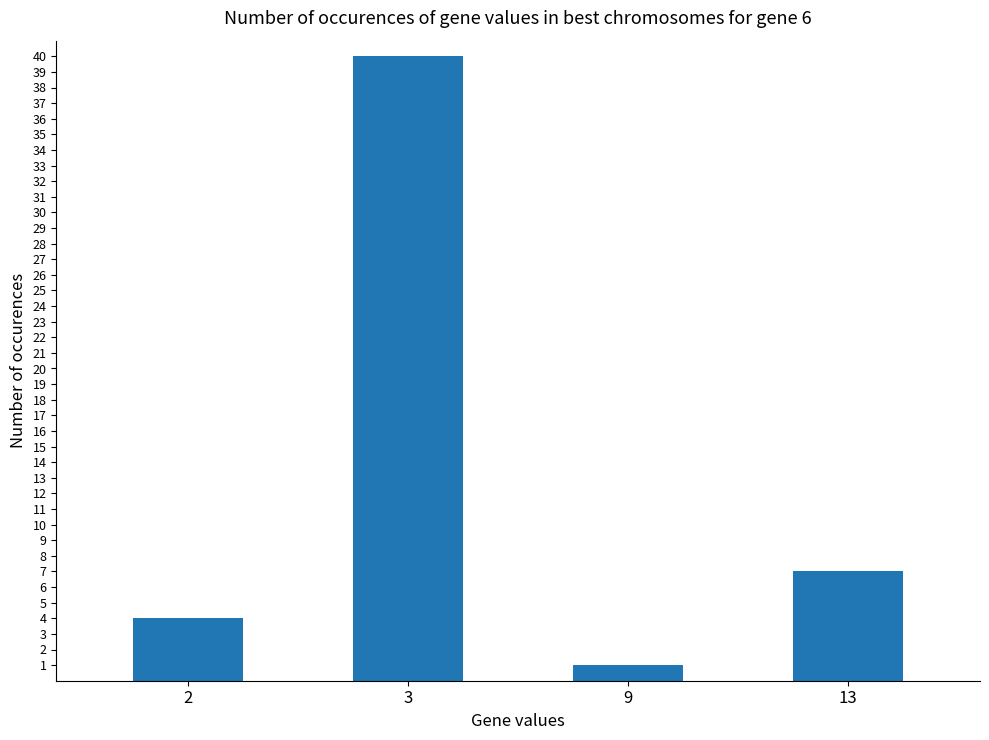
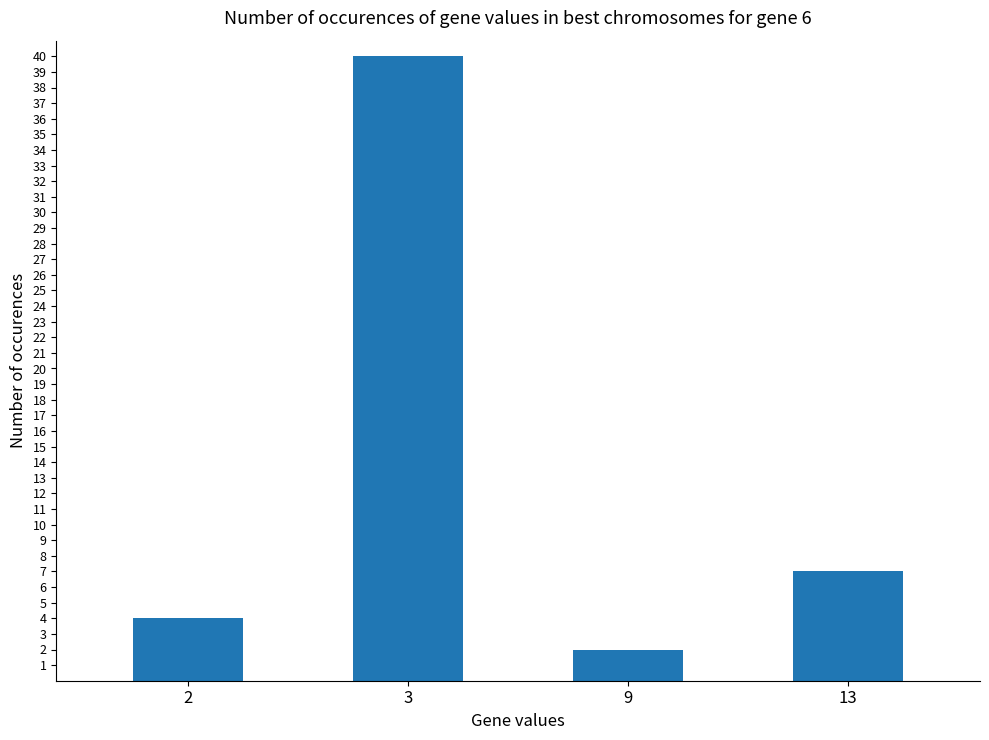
  {
    "2": 4,
    "3": 40,
-   "9": 1,
+   "9": 2,
    "13": 7
  }
